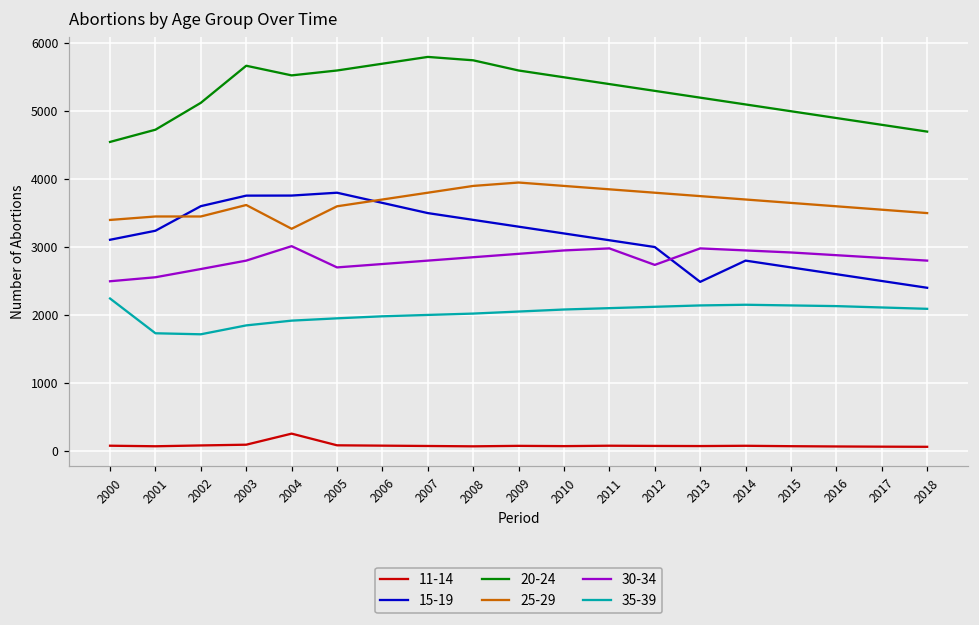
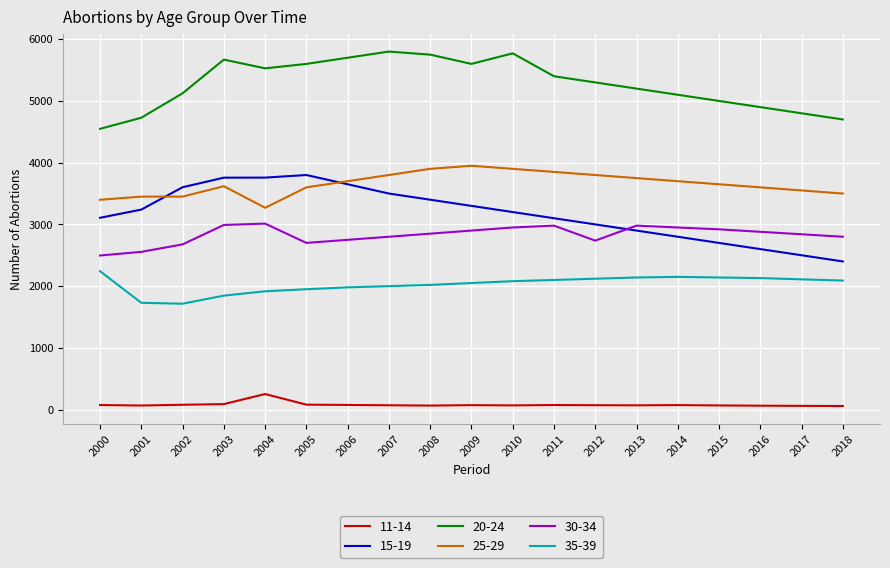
  {
    "11-14": {
      "2000": 100,
      "2001": 100,
      "2002": 100,
      "2003": 100,
      "2004": 300,
      "2005": 100,
      "2006": 100,
      "2007": 100,
      "2008": 100,
      "2009": 100,
      "2010": 100,
      "2011": 100,
      "2012": 100,
      "2013": 100,
      "2014": 100,
      "2015": 100,
      "2016": 100,
      "2017": 100,
      "2018": 100
    },
    "15-19": {
      "2000": 3100,
      "2001": 3200,
      "2002": 3600,
      "2003": 3800,
      "2004": 3800,
      "2005": 3800,
      "2006": 3700,
      "2007": 3500,
      "2008": 3400,
      "2009": 3300,
      "2010": 3200,
      "2011": 3100,
      "2012": 3000,
-     "2013": 2500,
+     "2013": 2900,
      "2014": 2800,
      "2015": 2700,
      "2016": 2600,
      "2017": 2500,
      "2018": 2400
    },
    "20-24": {
      "2000": 4500,
      "2001": 4700,
      "2002": 5100,
      "2003": 5700,
      "2004": 5500,
      "2005": 5600,
      "2006": 5700,
      "2007": 5800,
      "2008": 5800,
      "2009": 5600,
-     "2010": 5500,
+     "2010": 5800,
      "2011": 5400,
      "2012": 5300,
      "2013": 5200,
      "2014": 5100,
      "2015": 5000,
      "2016": 4900,
      "2017": 4800,
      "2018": 4700
    },
    "25-29": {
      "2000": 3400,
      "2001": 3500,
      "2002": 3500,
      "2003": 3600,
      "2004": 3300,
      "2005": 3600,
      "2006": 3700,
      "2007": 3800,
      "2008": 3900,
      "2009": 4000,
      "2010": 3900,
      "2011": 3900,
      "2012": 3800,
      "2013": 3800,
      "2014": 3700,
      "2015": 3700,
      "2016": 3600,
      "2017": 3600,
      "2018": 3500
    },
    "30-34": {
      "2000": 2500,
      "2001": 2600,
      "2002": 2700,
-     "2003": 2800,
+     "2003": 3000,
      "2004": 3000,
      "2005": 2700,
      "2006": 2800,
      "2007": 2800,
      "2008": 2900,
      "2009": 2900,
      "2010": 3000,
      "2011": 3000,
      "2012": 2700,
      "2013": 3000,
      "2014": 3000,
      "2015": 2900,
      "2016": 2900,
      "2017": 2800,
      "2018": 2800
    },
    "35-39": {
      "2000": 2200,
      "2001": 1700,
      "2002": 1700,
      "2003": 1800,
      "2004": 1900,
      "2005": 2000,
      "2006": 2000,
      "2007": 2000,
      "2008": 2000,
      "2009": 2100,
      "2010": 2100,
      "2011": 2100,
      "2012": 2100,
      "2013": 2100,
      "2014": 2200,
      "2015": 2100,
      "2016": 2100,
      "2017": 2100,
      "2018": 2100
    }
  }
